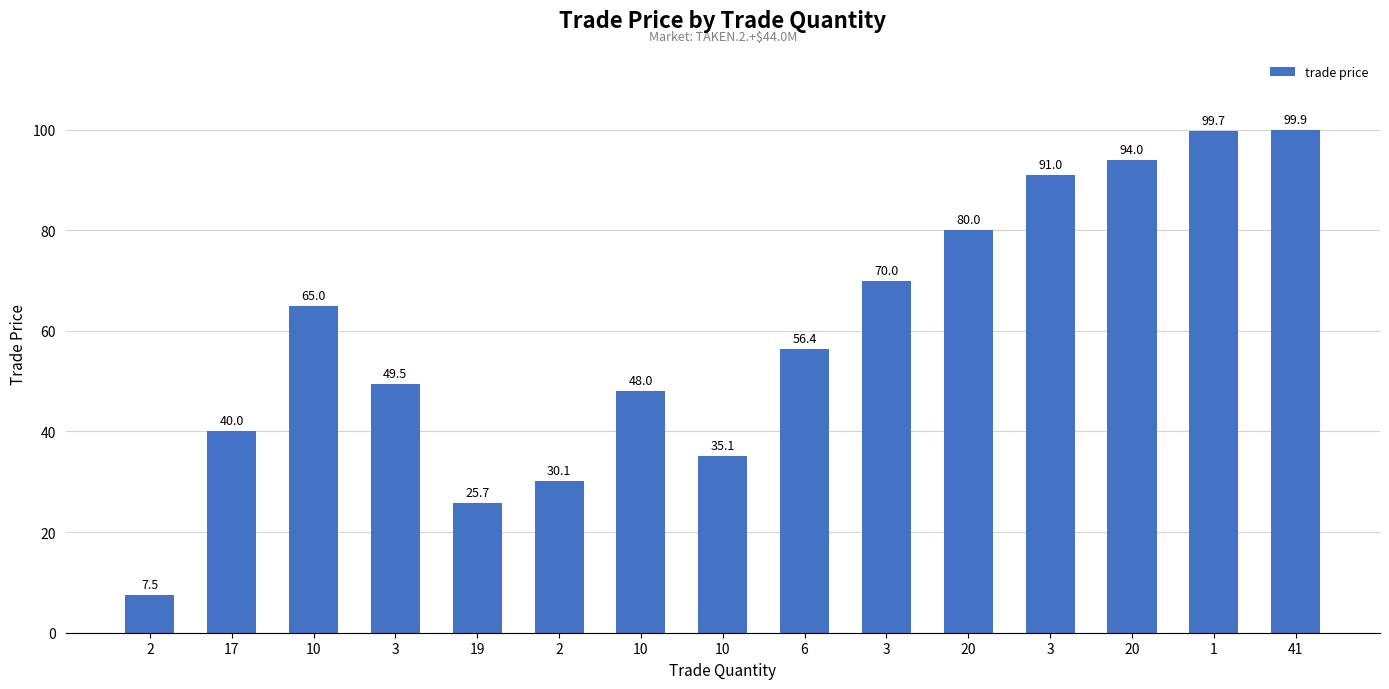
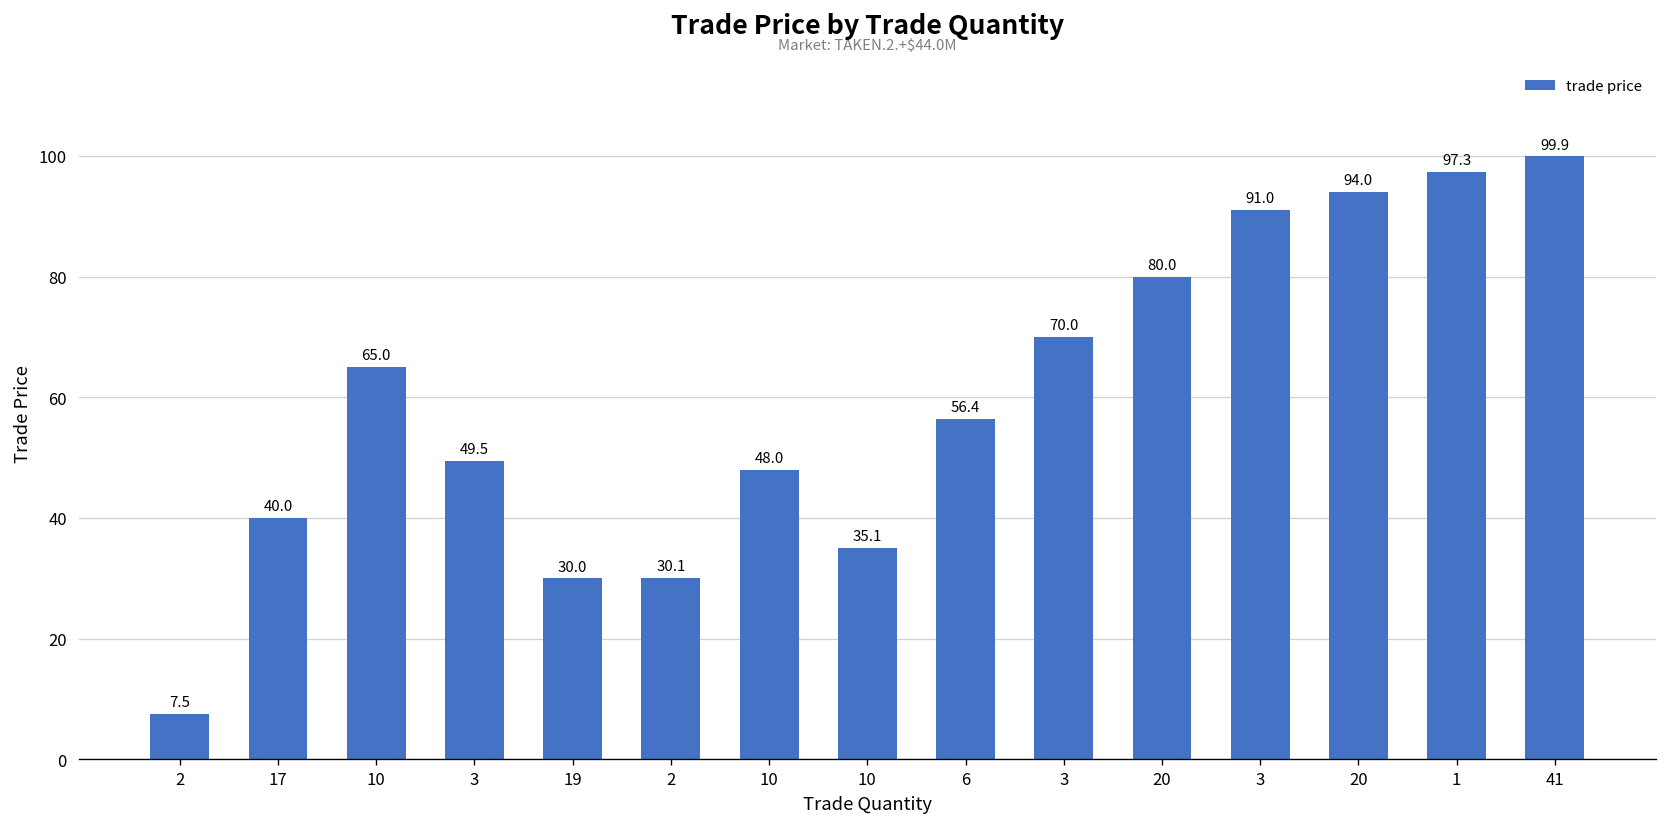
  {
    "17": 40.0,
-   "19": 25.7,
+   "19": 30.0,
    "6": 56.4,
-   "1": 99.7,
+   "1": 97.3,
    "41": 99.9
  }
